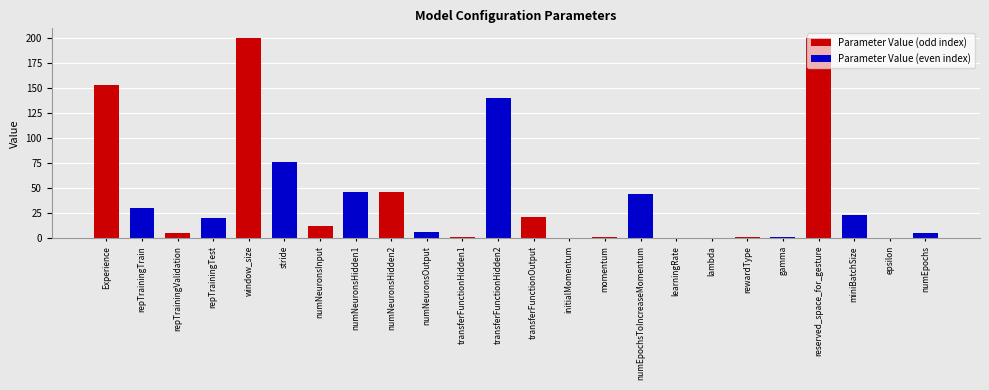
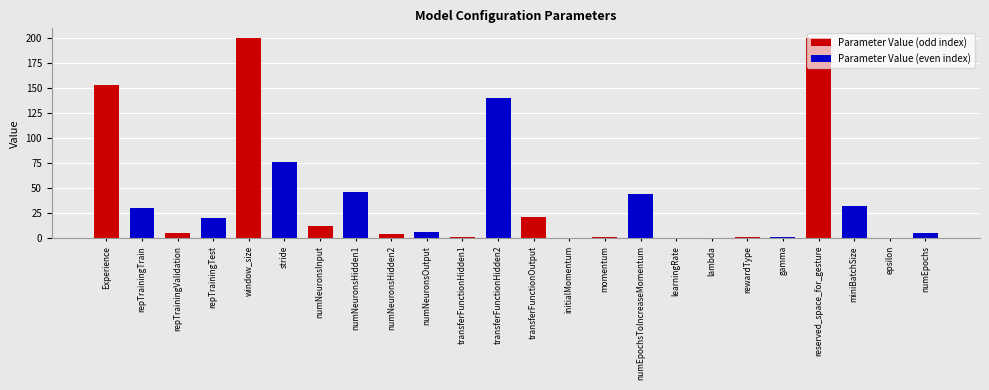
  {
    "Experience": 153,
    "repTrainingTrain": 30,
    "repTrainingValidation": 5,
    "repTrainingTest": 20,
    "window_size": 200,
    "stride": 76,
    "numNeuronsInput": 12,
    "numNeuronsHidden1": 46,
-   "numNeuronsHidden2": 46,
+   "numNeuronsHidden2": 4,
    "numNeuronsOutput": 6,
    "transferFunctionHidden2": 140,
    "transferFunctionOutput": 21,
    "numEpochsToIncreaseMomentum": 44,
-   "miniBatchSize": 23,
+   "miniBatchSize": 32,
    "numEpochs": 5
  }
